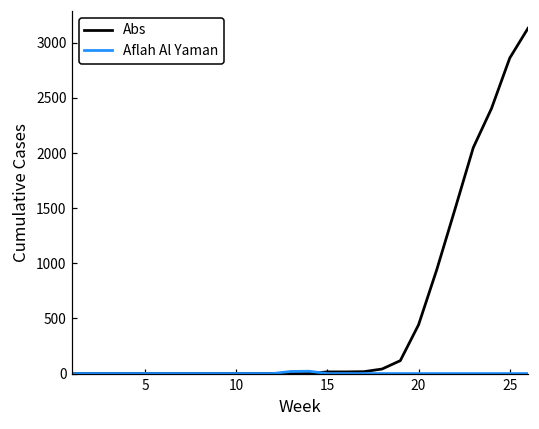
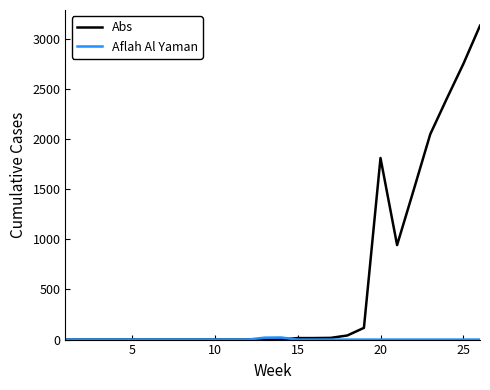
  {
    "Abs": {
-     "20": 440,
-     "25": 2860
+     "20": 1810,
+     "25": 2750
    },
    "Aflah Al Yaman": {
      "20": 0,
      "25": 0
    }
  }
